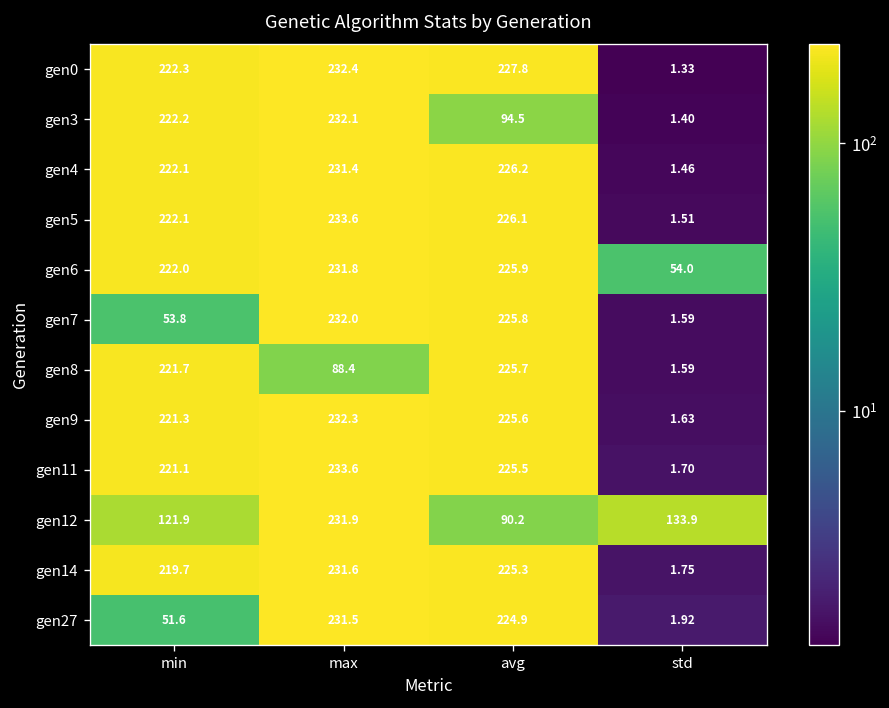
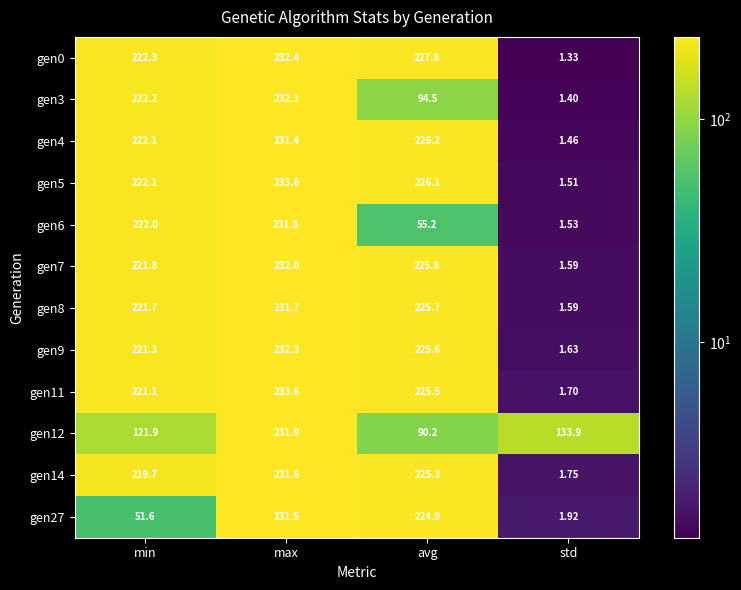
  {
    "gen0": {
      "min": 222.3,
      "max": 232.4,
      "avg": 227.8,
      "std": 1.33
    },
    "gen3": {
      "min": 222.2,
      "max": 232.1,
      "avg": 94.5,
      "std": 1.40
    },
    "gen4": {
      "min": 222.1,
      "max": 231.4,
      "avg": 226.2,
      "std": 1.46
    },
    "gen5": {
      "min": 222.1,
      "max": 233.6,
      "avg": 226.1,
      "std": 1.51
    },
    "gen6": {
      "min": 222.0,
      "max": 231.8,
-     "avg": 225.9,
-     "std": 54.0
+     "avg": 55.2,
+     "std": 1.53
    },
    "gen7": {
-     "min": 53.8,
+     "min": 221.8,
      "max": 232.0,
      "avg": 225.8,
      "std": 1.59
    },
    "gen8": {
      "min": 221.7,
-     "max": 88.4,
+     "max": 231.7,
      "avg": 225.7,
      "std": 1.59
    },
    "gen9": {
      "min": 221.3,
      "max": 232.3,
      "avg": 225.6,
      "std": 1.63
    },
    "gen11": {
      "min": 221.1,
      "max": 233.6,
      "avg": 225.5,
      "std": 1.70
    },
    "gen12": {
      "min": 121.9,
      "max": 231.9,
      "avg": 90.2,
      "std": 133.9
    },
    "gen14": {
      "min": 219.7,
      "max": 231.6,
      "avg": 225.3,
      "std": 1.75
    },
    "gen27": {
      "min": 51.6,
      "max": 231.5,
      "avg": 224.9,
      "std": 1.92
    }
  }
